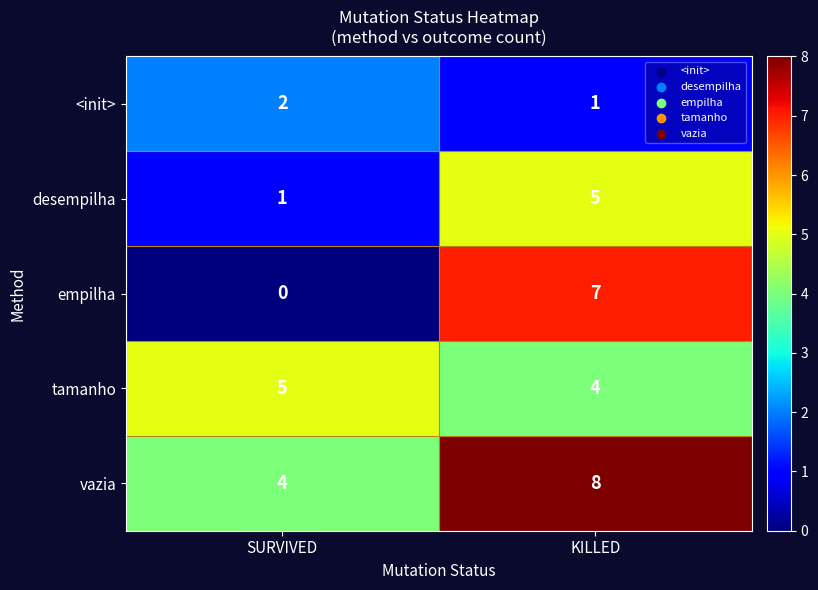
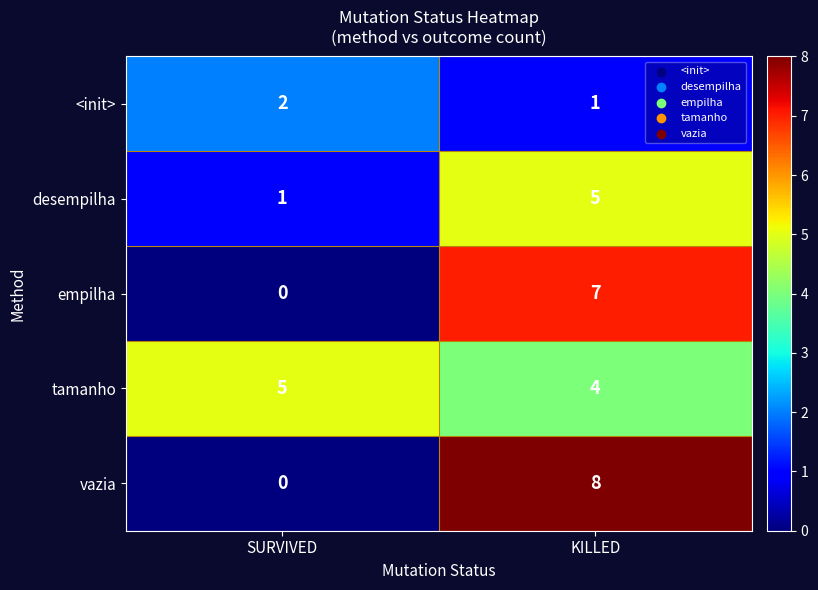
  {
    "<init>": {
      "SURVIVED": 2,
      "KILLED": 1
    },
    "desempilha": {
      "SURVIVED": 1,
      "KILLED": 5
    },
    "empilha": {
      "SURVIVED": 0,
      "KILLED": 7
    },
    "tamanho": {
      "SURVIVED": 5,
      "KILLED": 4
    },
    "vazia": {
-     "SURVIVED": 4,
+     "SURVIVED": 0,
      "KILLED": 8
    }
  }
